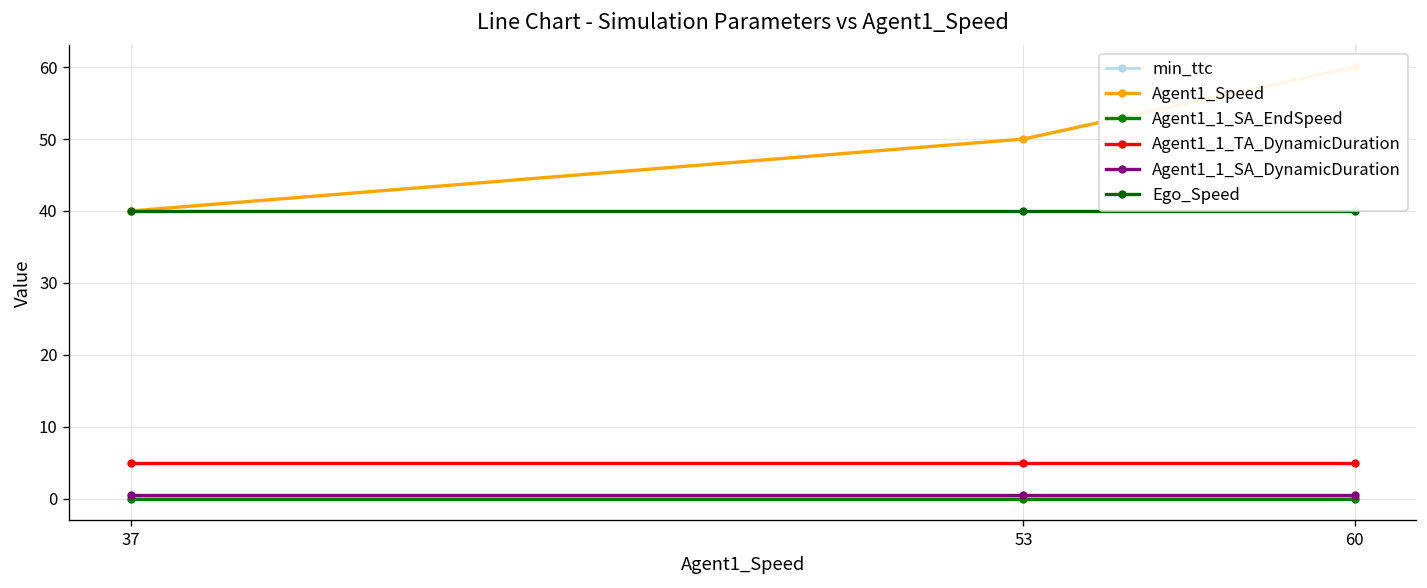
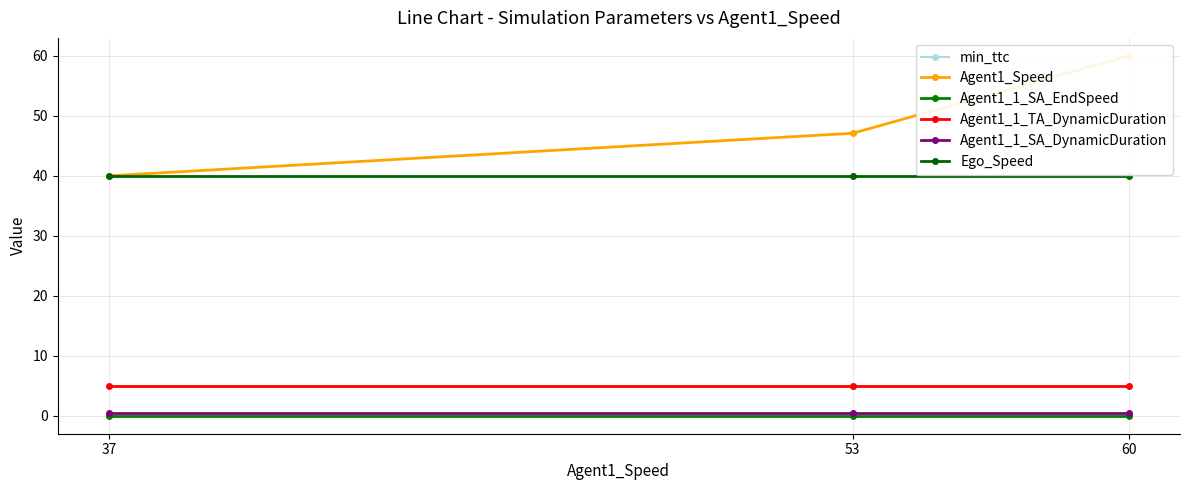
  {
    "Agent1_Speed": {
-     "53": 50
+     "53": 47
    },
    "Agent1_1_TA_DynamicDuration": {
      "37": 5,
      "53": 5,
      "60": 5
    }
  }
